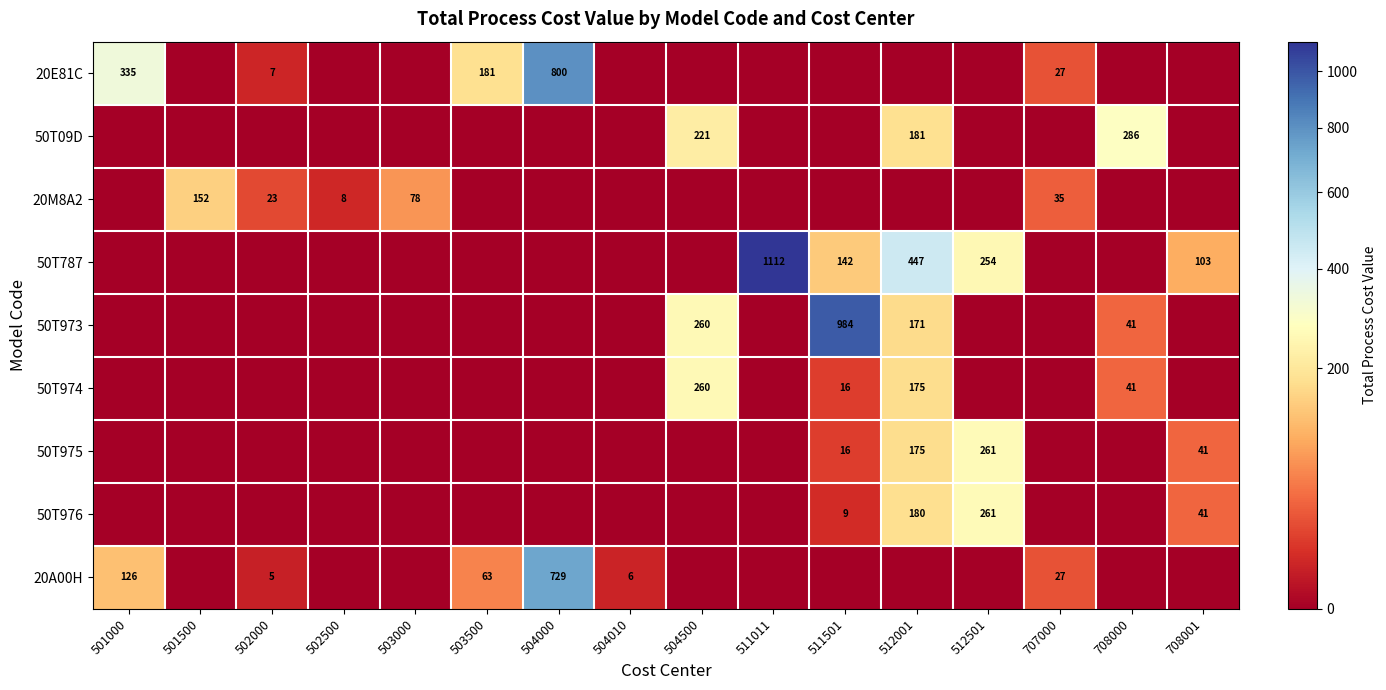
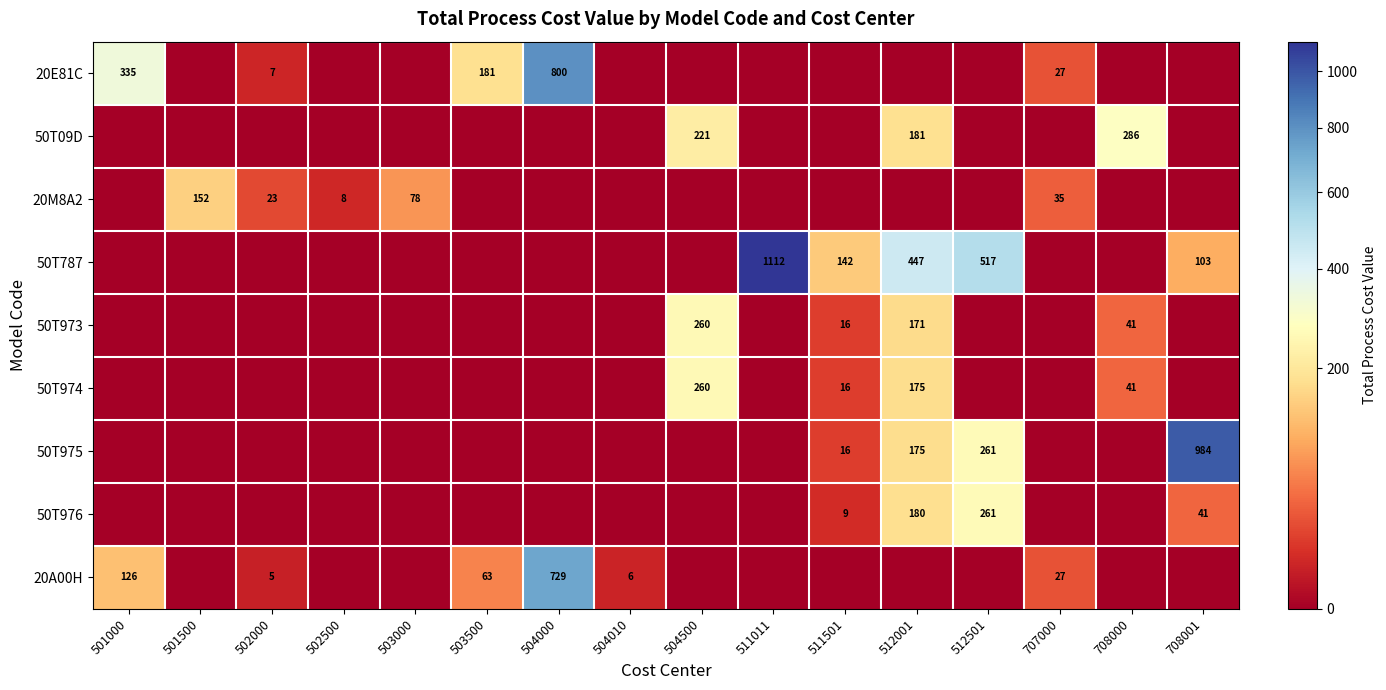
  {
    "20E81C": {
      "501000": 335,
      "502000": 7,
      "503500": 181,
      "504000": 800,
      "707000": 27
    },
    "50T09D": {
      "504500": 221,
      "512001": 181,
      "708000": 286
    },
    "20M8A2": {
      "501500": 152,
      "502000": 23,
      "502500": 8,
      "503000": 78,
      "707000": 35
    },
    "50T787": {
      "511011": 1112,
      "511501": 142,
      "512001": 447,
-     "512501": 254,
+     "512501": 517,
      "708001": 103
    },
    "50T973": {
      "504500": 260,
-     "511501": 984,
+     "511501": 16,
      "512001": 171,
      "708000": 41
    },
    "50T974": {
      "504500": 260,
      "511501": 16,
      "512001": 175,
      "708000": 41
    },
    "50T975": {
      "511501": 16,
      "512001": 175,
      "512501": 261,
-     "708001": 41
+     "708001": 984
    },
    "50T976": {
      "511501": 9,
      "512001": 180,
      "512501": 261,
      "708001": 41
    },
    "20A00H": {
      "501000": 126,
      "502000": 5,
      "503500": 63,
      "504000": 729,
      "504010": 6,
      "707000": 27
    }
  }
